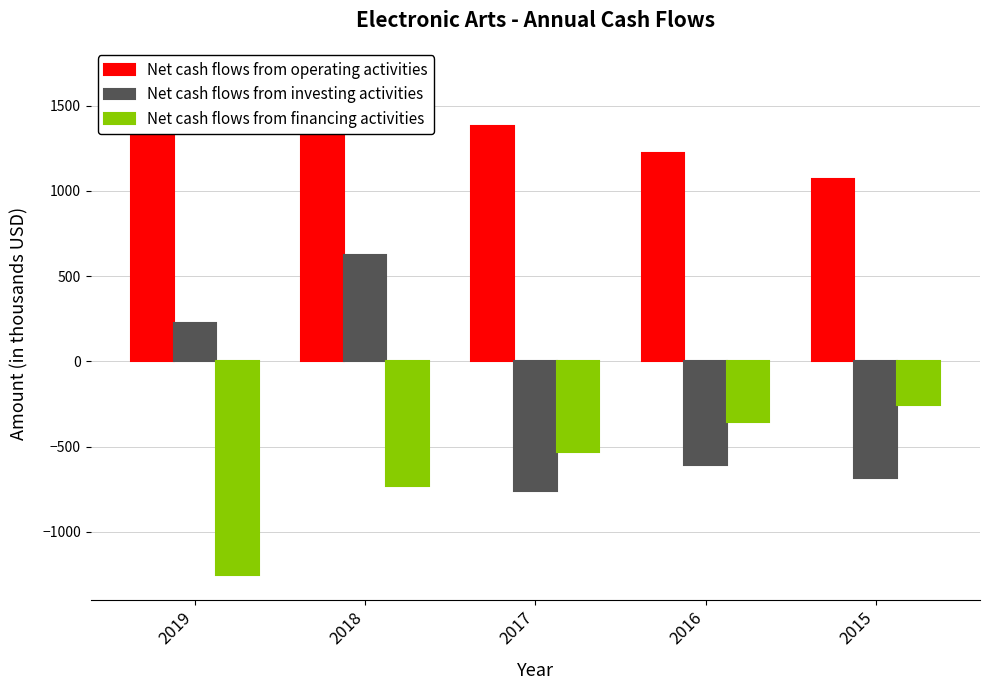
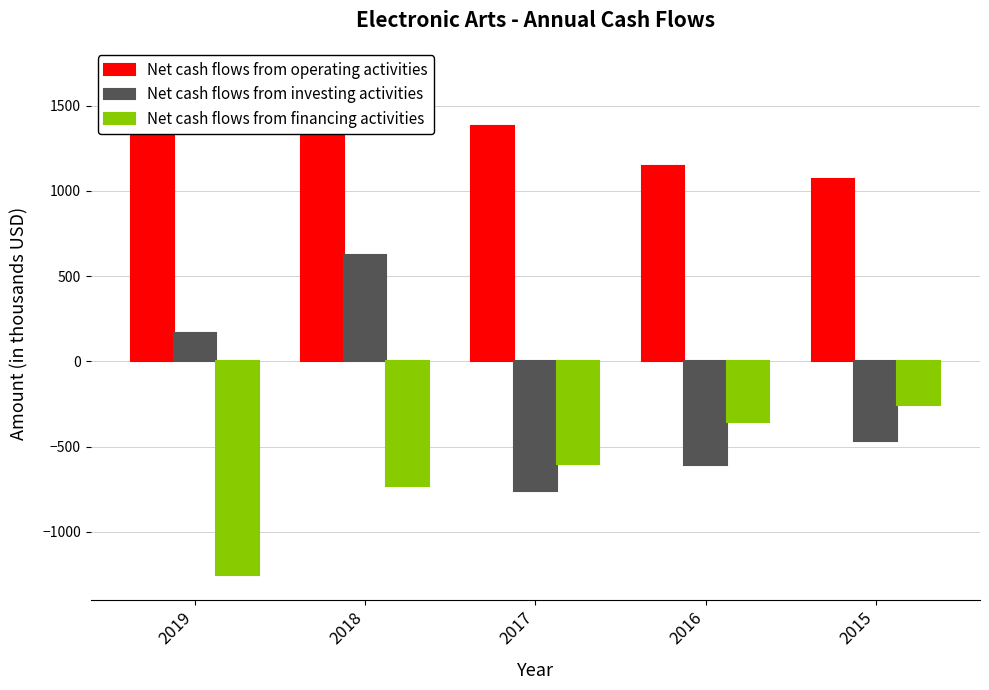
  {
    "Net cash flows from operating activities": {
      "2017": 1380,
-     "2016": 1220,
+     "2016": 1140,
      "2015": 1070
    },
    "Net cash flows from investing activities": {
-     "2019": 230,
+     "2019": 170,
      "2018": 620,
      "2017": -760,
      "2016": -610,
-     "2015": -680
+     "2015": -470
    },
    "Net cash flows from financing activities": {
      "2019": -1250,
      "2018": -730,
-     "2017": -530,
+     "2017": -600,
      "2016": -360,
      "2015": -260
    }
  }
